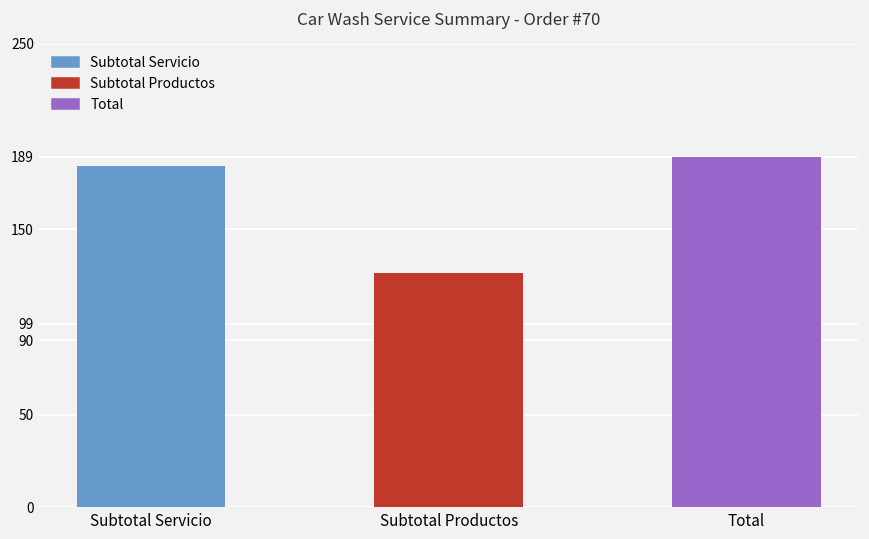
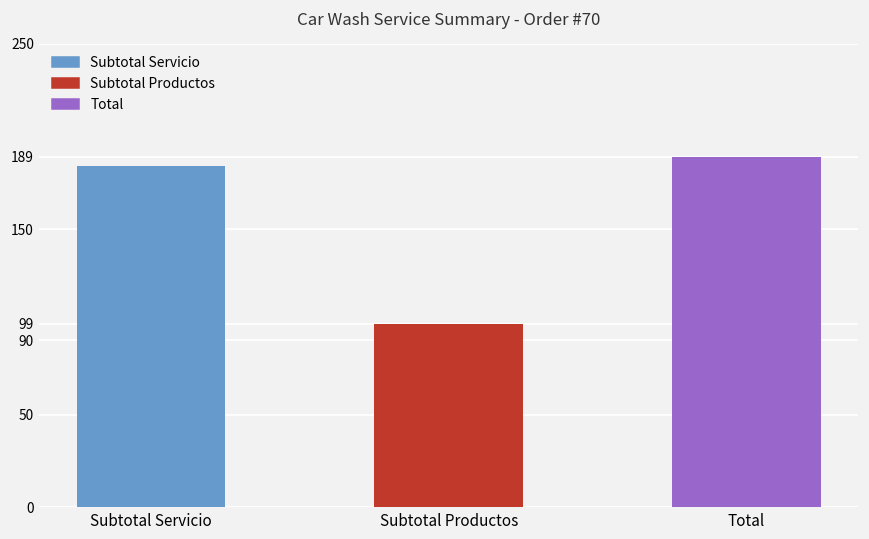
  {
    "Subtotal Servicio": 184,
-   "Subtotal Productos": 126,
+   "Subtotal Productos": 99,
    "Total": 189
  }
